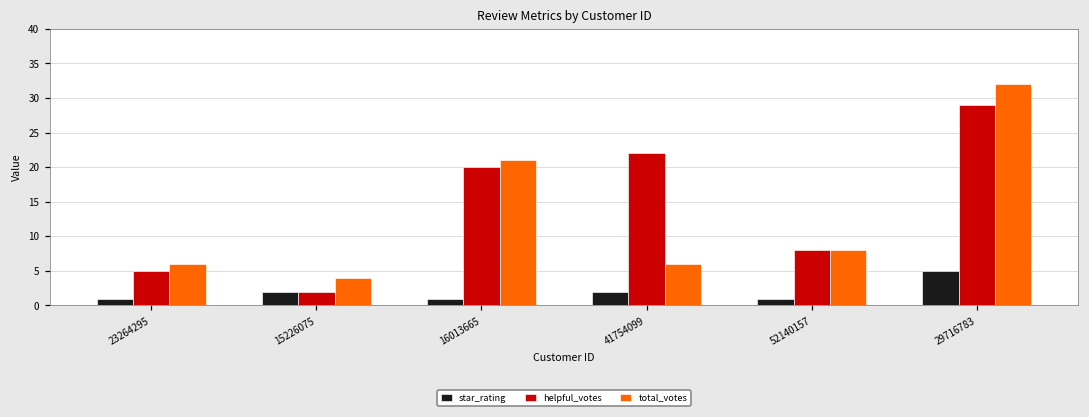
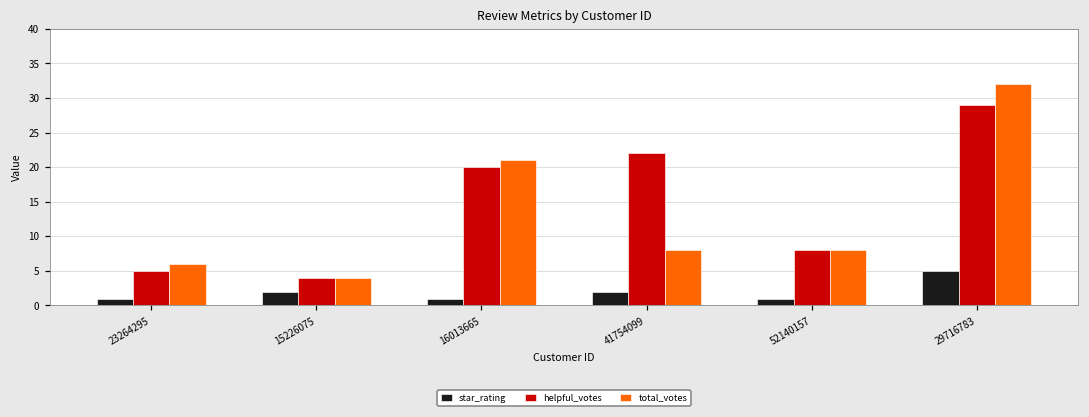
  {
    "star_rating": {
      "23264295": 1,
      "15226075": 2,
      "16013665": 1,
      "41754099": 2,
      "52140157": 1,
      "29716783": 5
    },
    "helpful_votes": {
      "23264295": 5,
-     "15226075": 2,
+     "15226075": 4,
      "16013665": 20,
      "41754099": 22,
      "52140157": 8,
      "29716783": 29
    },
    "total_votes": {
      "23264295": 6,
      "15226075": 4,
      "16013665": 21,
-     "41754099": 6,
+     "41754099": 8,
      "52140157": 8,
      "29716783": 32
    }
  }
